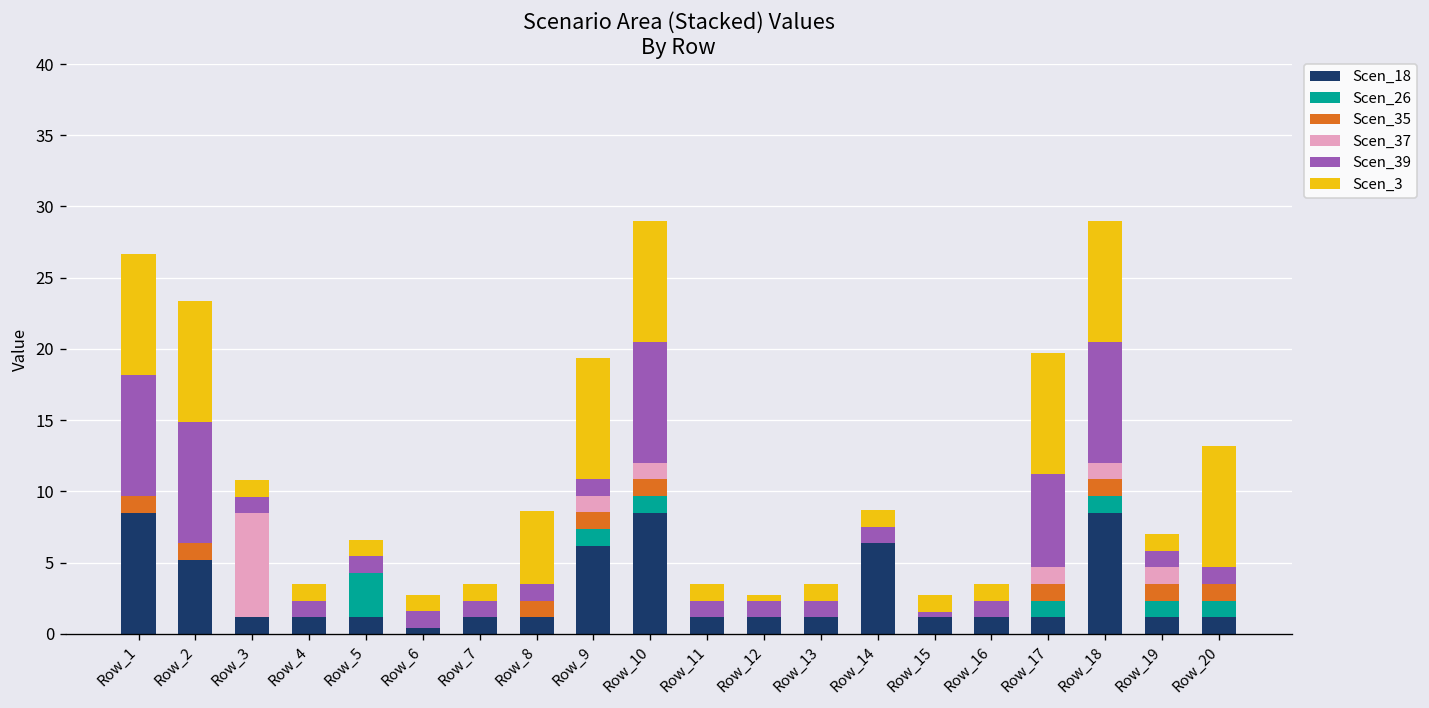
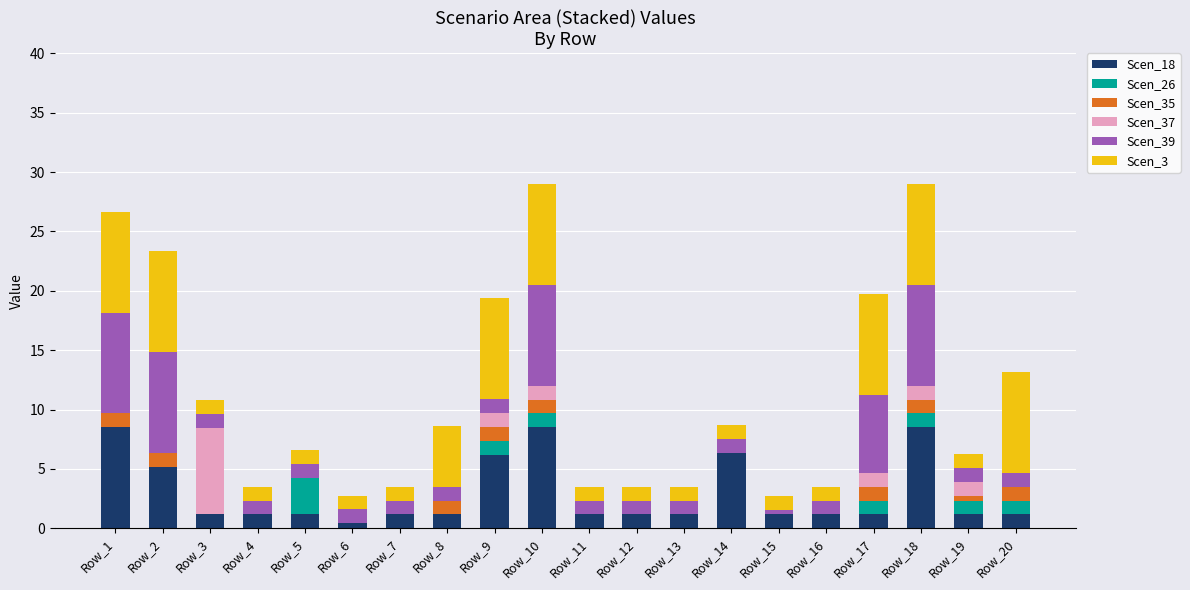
  {
    "Scen_18": {
      "Row_1": 8.5,
      "Row_2": 5.2,
      "Row_3": 1.2,
      "Row_4": 1.2,
      "Row_5": 1.2,
      "Row_6": 0.4,
      "Row_7": 1.2,
      "Row_8": 1.2,
      "Row_9": 6.2,
      "Row_10": 8.5,
      "Row_11": 1.2,
      "Row_12": 1.2,
      "Row_13": 1.2,
      "Row_14": 6.4,
      "Row_15": 1.2,
      "Row_16": 1.2,
      "Row_17": 1.2,
      "Row_18": 8.5,
      "Row_19": 1.2,
      "Row_20": 1.2
    },
    "Scen_26": {
      "Row_1": 0.0,
      "Row_2": 0.0,
      "Row_3": 0.0,
      "Row_4": 0.0,
      "Row_5": 3.1,
      "Row_6": 0.0,
      "Row_7": 0.0,
      "Row_8": 0.0,
      "Row_9": 1.2,
      "Row_10": 1.2,
      "Row_11": 0.0,
      "Row_12": 0.0,
      "Row_13": 0.0,
      "Row_14": 0.0,
      "Row_15": 0.0,
      "Row_16": 0.0,
      "Row_17": 1.2,
      "Row_18": 1.2,
      "Row_19": 1.2,
      "Row_20": 1.2
    },
    "Scen_35": {
      "Row_1": 1.2,
      "Row_2": 1.2,
      "Row_3": 0.0,
      "Row_4": 0.0,
      "Row_5": 0.0,
      "Row_6": 0.0,
      "Row_7": 0.0,
      "Row_8": 1.2,
      "Row_9": 1.2,
      "Row_10": 1.2,
      "Row_11": 0.0,
      "Row_12": 0.0,
      "Row_13": 0.0,
      "Row_14": 0.0,
      "Row_15": 0.0,
      "Row_16": 0.0,
      "Row_17": 1.2,
      "Row_18": 1.2,
-     "Row_19": 1.2,
+     "Row_19": 0.4,
      "Row_20": 1.2
    },
    "Scen_37": {
      "Row_1": 0.0,
      "Row_2": 0.0,
      "Row_3": 7.3,
      "Row_4": 0.0,
      "Row_5": 0.0,
      "Row_6": 0.0,
      "Row_7": 0.0,
      "Row_8": 0.0,
      "Row_9": 1.2,
      "Row_10": 1.2,
      "Row_11": 0.0,
      "Row_12": 0.0,
      "Row_13": 0.0,
      "Row_14": 0.0,
      "Row_15": 0.0,
      "Row_16": 0.0,
      "Row_17": 1.2,
      "Row_18": 1.2,
      "Row_19": 1.2,
      "Row_20": 0.0
    },
    "Scen_39": {
      "Row_1": 8.5,
      "Row_2": 8.5,
      "Row_3": 1.2,
      "Row_4": 1.2,
      "Row_5": 1.2,
      "Row_6": 1.2,
      "Row_7": 1.2,
      "Row_8": 1.2,
      "Row_9": 1.2,
      "Row_10": 8.5,
      "Row_11": 1.2,
      "Row_12": 1.2,
      "Row_13": 1.2,
      "Row_14": 1.2,
      "Row_15": 0.4,
      "Row_16": 1.2,
      "Row_17": 6.5,
      "Row_18": 8.5,
      "Row_19": 1.2,
      "Row_20": 1.2
    },
    "Scen_3": {
      "Row_1": 8.5,
      "Row_2": 8.5,
      "Row_3": 1.2,
      "Row_4": 1.2,
      "Row_5": 1.2,
      "Row_6": 1.2,
      "Row_7": 1.2,
      "Row_8": 5.1,
      "Row_9": 8.5,
      "Row_10": 8.5,
      "Row_11": 1.2,
-     "Row_12": 0.4,
+     "Row_12": 1.2,
      "Row_13": 1.2,
      "Row_14": 1.2,
      "Row_15": 1.2,
      "Row_16": 1.2,
      "Row_17": 8.5,
      "Row_18": 8.5,
      "Row_19": 1.2,
      "Row_20": 8.5
    }
  }
